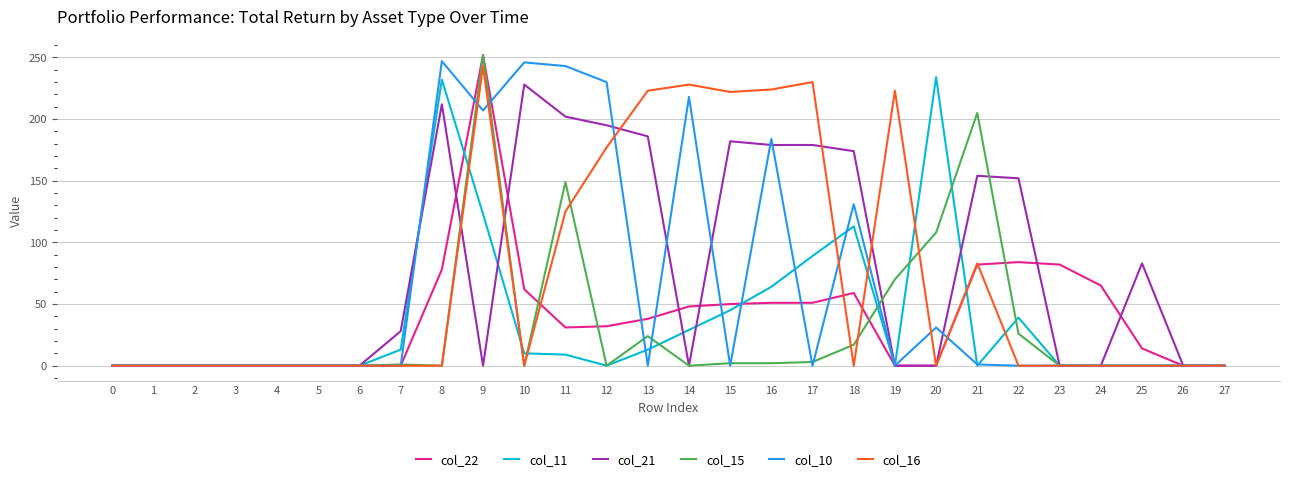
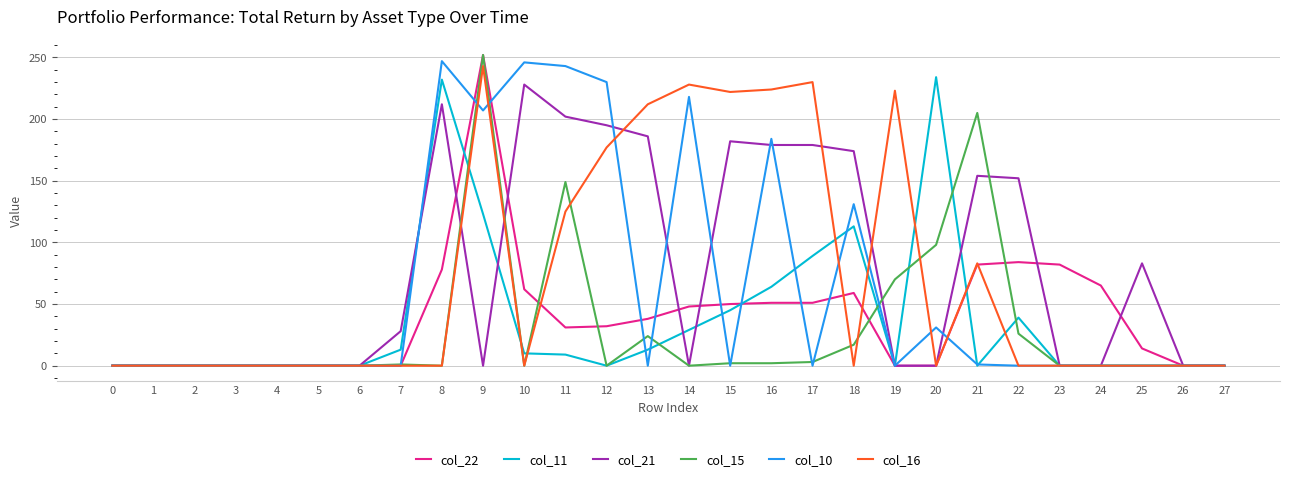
  {
    "col_22": {
      "8": 78,
      "10": 62,
      "11": 31,
      "12": 32,
      "13": 38,
      "14": 48,
      "15": 50,
      "16": 51,
      "17": 51,
      "18": 59,
      "22": 84,
      "23": 82,
      "24": 65,
      "25": 14
    },
    "col_21": {
      "7": 28,
      "8": 212,
      "9": 0,
      "10": 228,
      "11": 202,
      "12": 195,
      "13": 186,
      "15": 182,
      "16": 179,
      "17": 179,
      "18": 174,
      "21": 154,
      "22": 152,
      "25": 83
    },
    "col_15": {
      "11": 149,
      "13": 24,
      "16": 2,
      "17": 3,
      "18": 17,
      "19": 70,
-     "20": 108,
+     "20": 98,
      "21": 205,
      "22": 26
    },
    "col_16": {
      "9": 243,
      "11": 125,
      "12": 177,
-     "13": 223,
+     "13": 212,
      "14": 228,
      "15": 222,
      "16": 224,
      "17": 230,
      "18": 0,
      "19": 223
    }
  }
